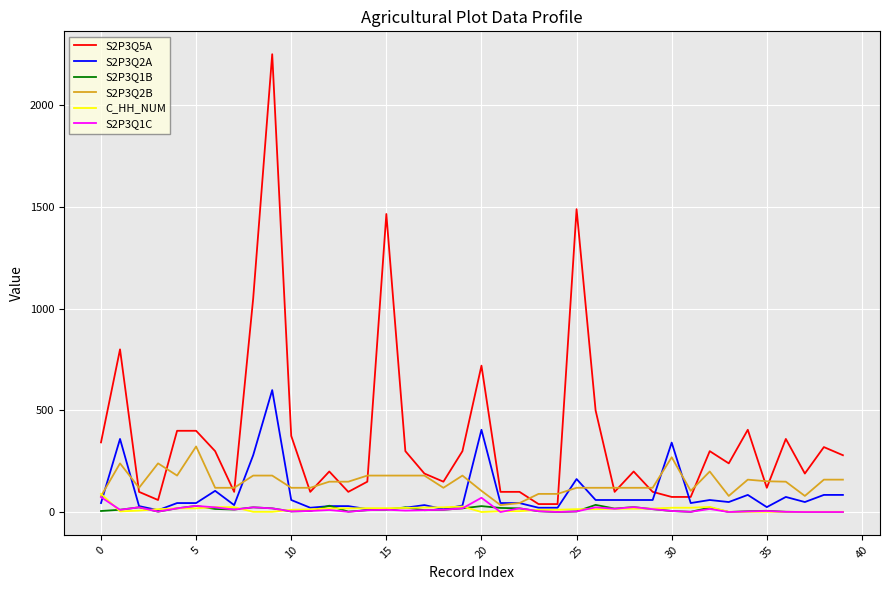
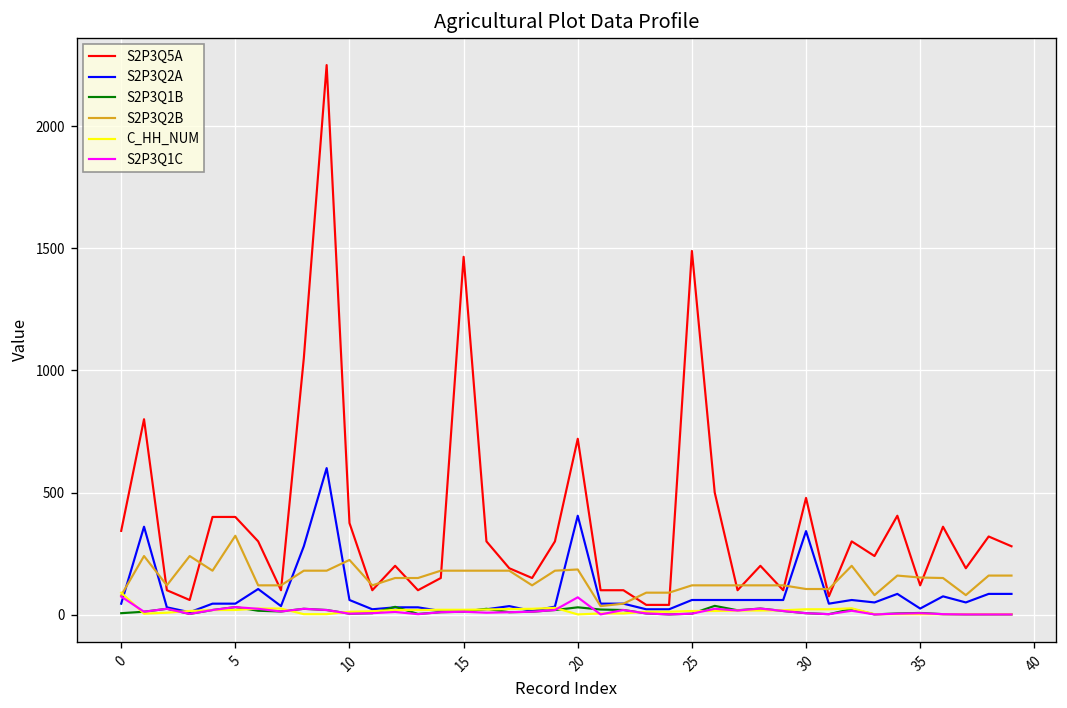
  {
    "S2P3Q5A": {
      "0": 340,
      "5": 400,
      "10": 380,
      "15": 1470,
      "20": 720,
      "25": 1490,
-     "30": 80,
+     "30": 480,
      "35": 120
    },
    "S2P3Q2A": {
      "0": 50,
      "5": 50,
      "10": 60,
      "20": 410,
-     "25": 160,
+     "25": 60,
      "30": 340,
      "35": 30
    },
    "S2P3Q1B": {
      "0": 10,
      "20": 30
    },
    "S2P3Q2B": {
      "5": 320,
-     "10": 120,
+     "10": 220,
      "15": 180,
-     "20": 110,
+     "20": 190,
      "25": 120,
-     "30": 270,
+     "30": 110,
      "35": 150
    },
    "C_HH_NUM": {
      "20": 0,
      "30": 20
    },
    "S2P3Q1C": {
      "20": 70
    }
  }
